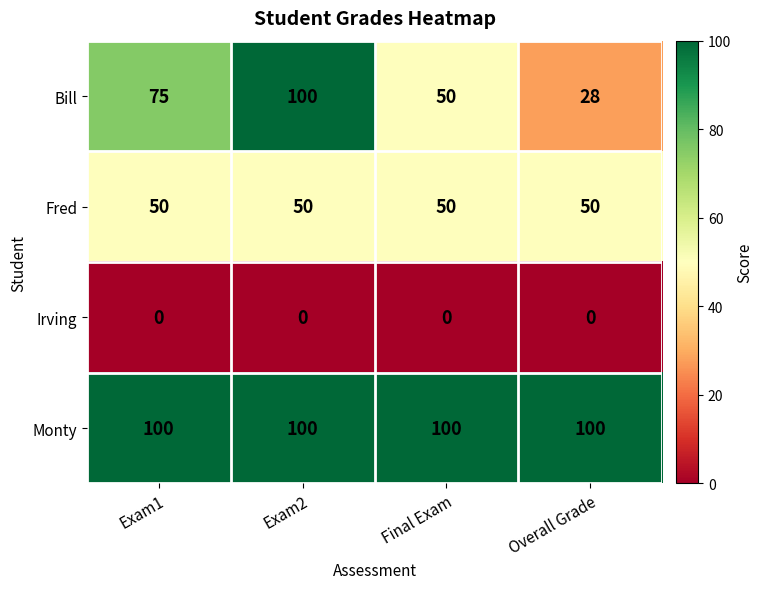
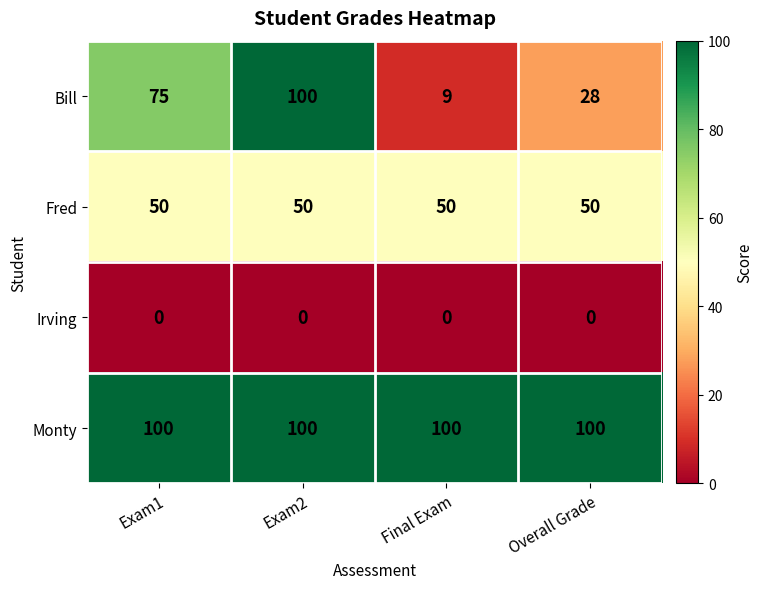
  {
    "Bill": {
      "Exam1": 75,
      "Exam2": 100,
-     "Final Exam": 50,
+     "Final Exam": 9,
      "Overall Grade": 28
    },
    "Fred": {
      "Exam1": 50,
      "Exam2": 50,
      "Final Exam": 50,
      "Overall Grade": 50
    },
    "Irving": {
      "Exam1": 0,
      "Exam2": 0,
      "Final Exam": 0,
      "Overall Grade": 0
    },
    "Monty": {
      "Exam1": 100,
      "Exam2": 100,
      "Final Exam": 100,
      "Overall Grade": 100
    }
  }
